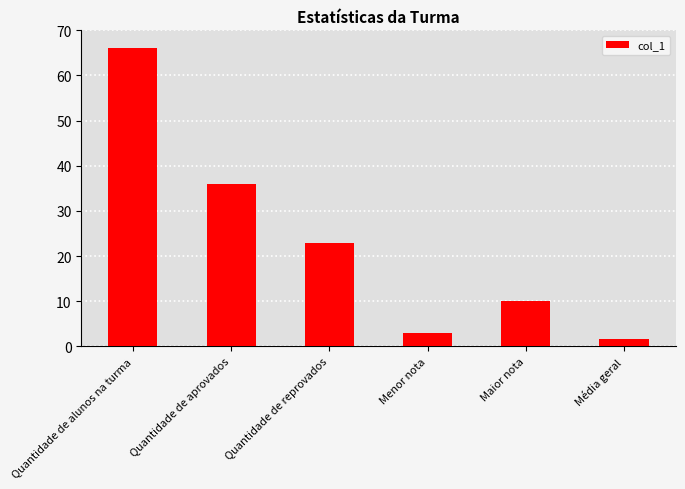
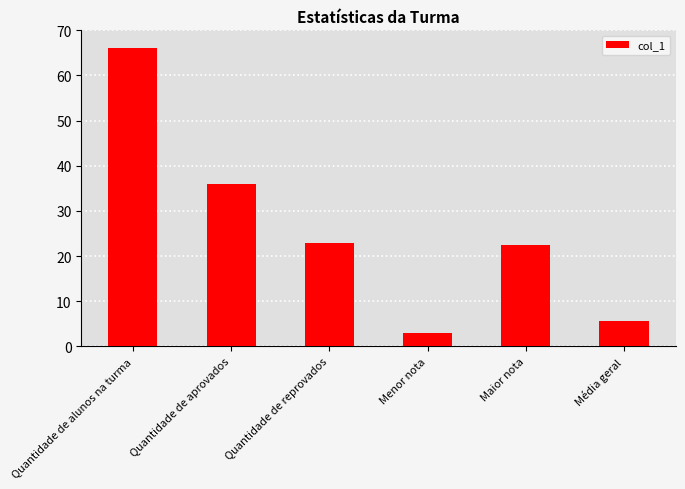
  {
    "Quantidade de alunos na turma": 66,
    "Quantidade de aprovados": 36,
    "Quantidade de reprovados": 23,
    "Menor nota": 3,
-   "Maior nota": 10,
-   "Média geral": 2
+   "Maior nota": 22,
+   "Média geral": 6
  }
